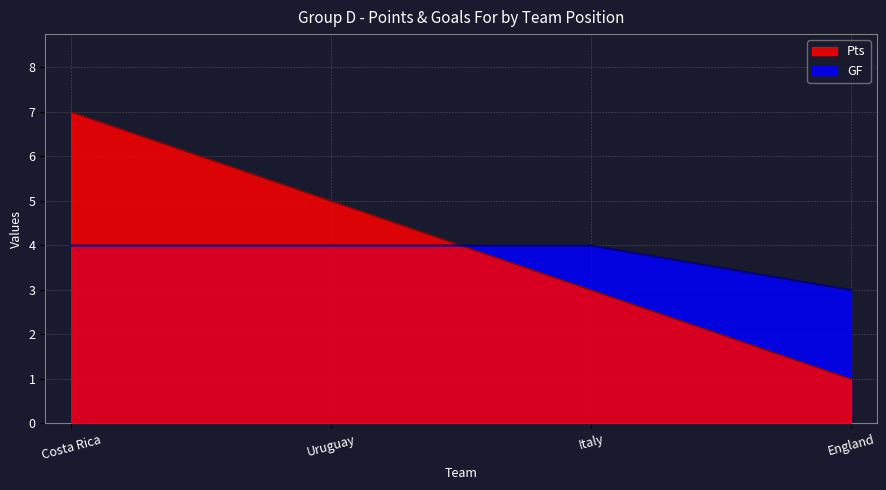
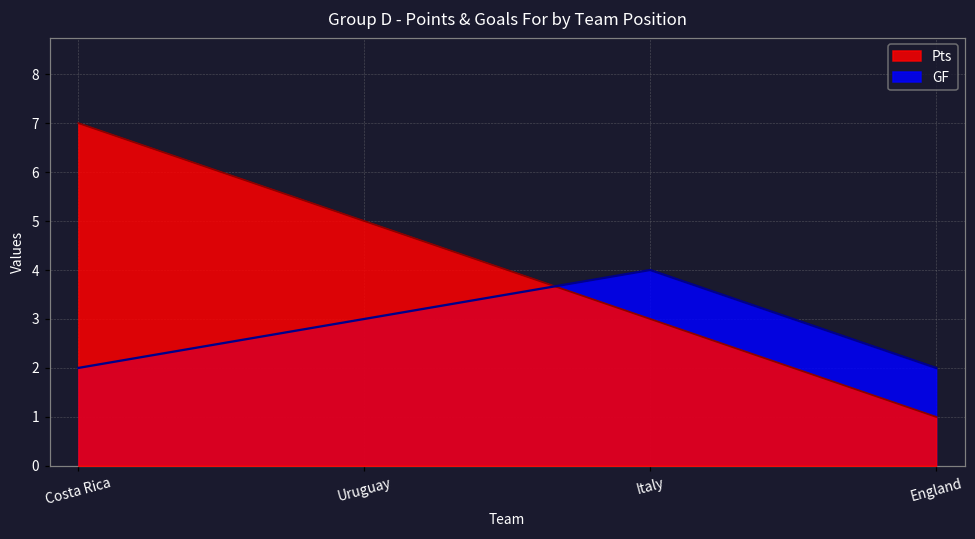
  {
    "Pts": {
      "Costa Rica": 7,
      "Uruguay": 5,
      "Italy": 3,
      "England": 1
    },
    "GF": {
-     "Costa Rica": 4,
-     "Uruguay": 4,
+     "Costa Rica": 2,
+     "Uruguay": 3,
      "Italy": 4,
-     "England": 3
+     "England": 2
    }
  }
